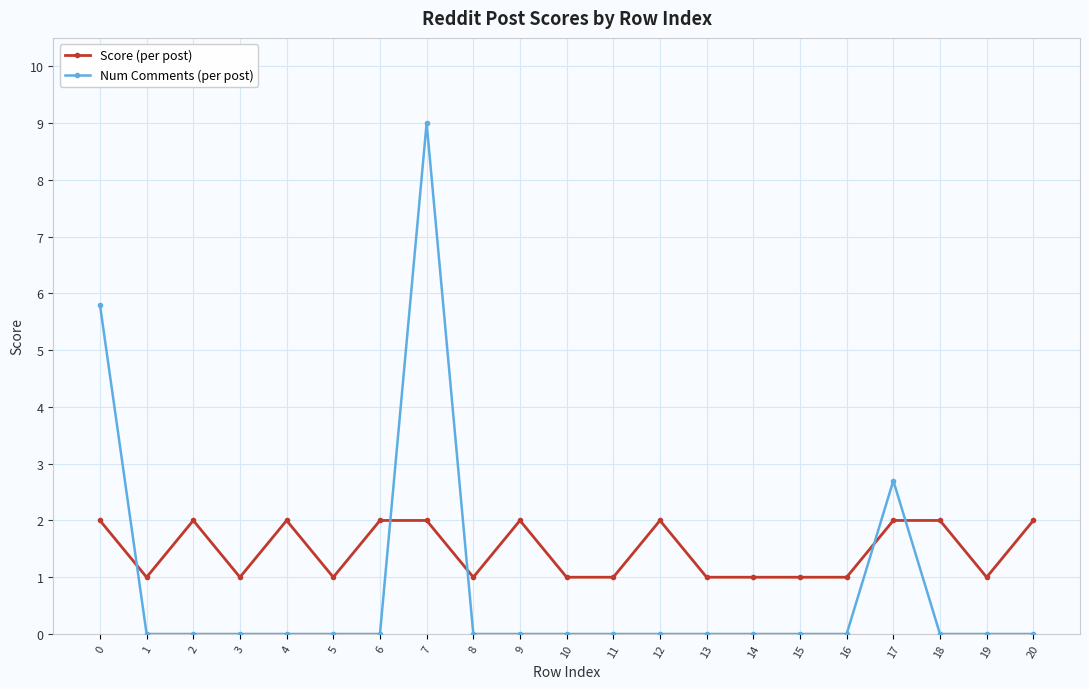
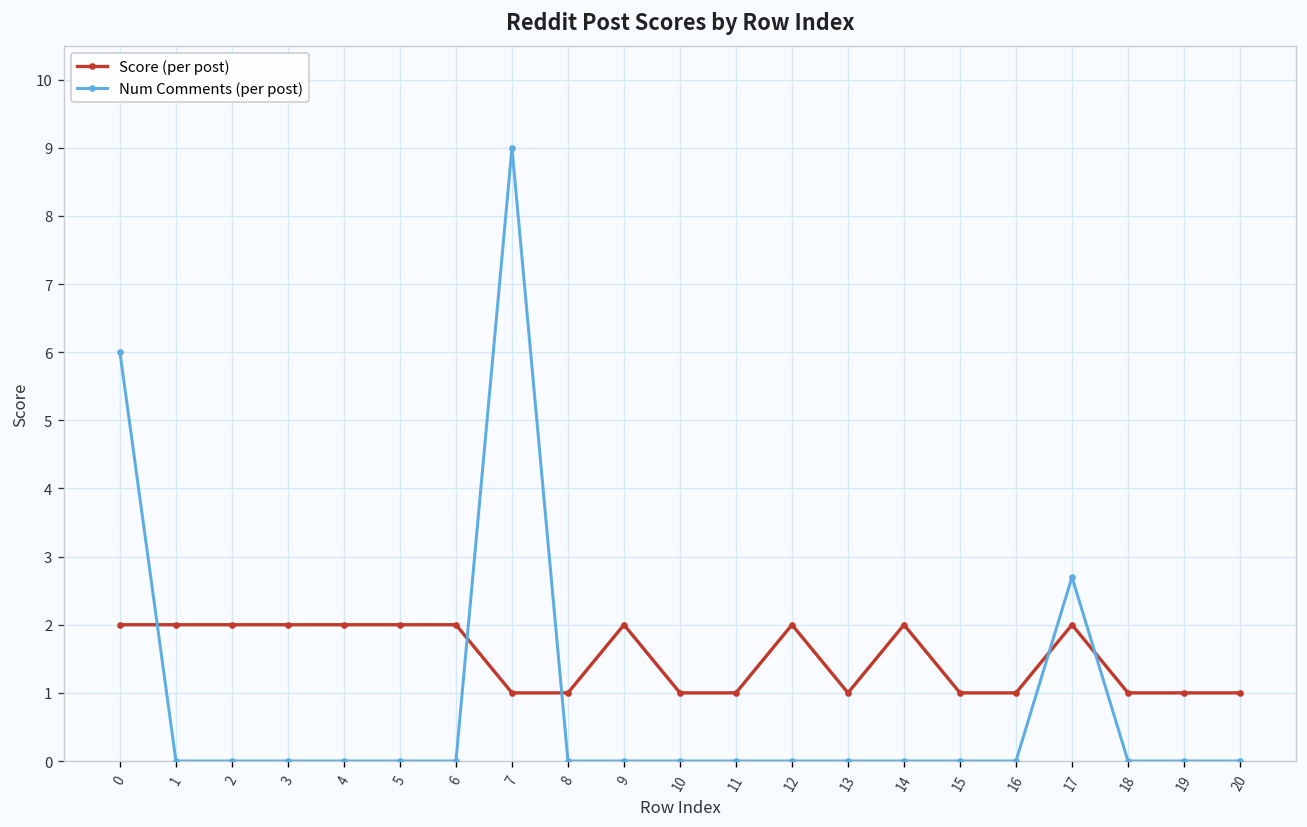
  {
    "Score (per post)": {
      "0": 2,
-     "1": 1,
+     "1": 2,
      "2": 2,
-     "3": 1,
+     "3": 2,
      "4": 2,
-     "5": 1,
+     "5": 2,
      "6": 2,
-     "7": 2,
+     "7": 1,
      "8": 1,
      "9": 2,
      "10": 1,
      "11": 1,
      "12": 2,
      "13": 1,
-     "14": 1,
+     "14": 2,
      "15": 1,
      "16": 1,
      "17": 2,
-     "18": 2,
+     "18": 1,
      "19": 1,
-     "20": 2
+     "20": 1
    },
    "Num Comments (per post)": {
-     "0": 5.8,
+     "0": 6.0,
      "1": 0.0,
      "2": 0.0,
      "3": 0.0,
      "4": 0.0,
      "5": 0.0,
      "6": 0.0,
      "7": 9.0,
      "8": 0.0,
      "9": 0.0,
      "10": 0.0,
      "11": 0.0,
      "12": 0.0,
      "13": 0.0,
      "14": 0.0,
      "15": 0.0,
      "16": 0.0,
      "17": 2.7,
      "18": 0.0,
      "19": 0.0,
      "20": 0.0
    }
  }
